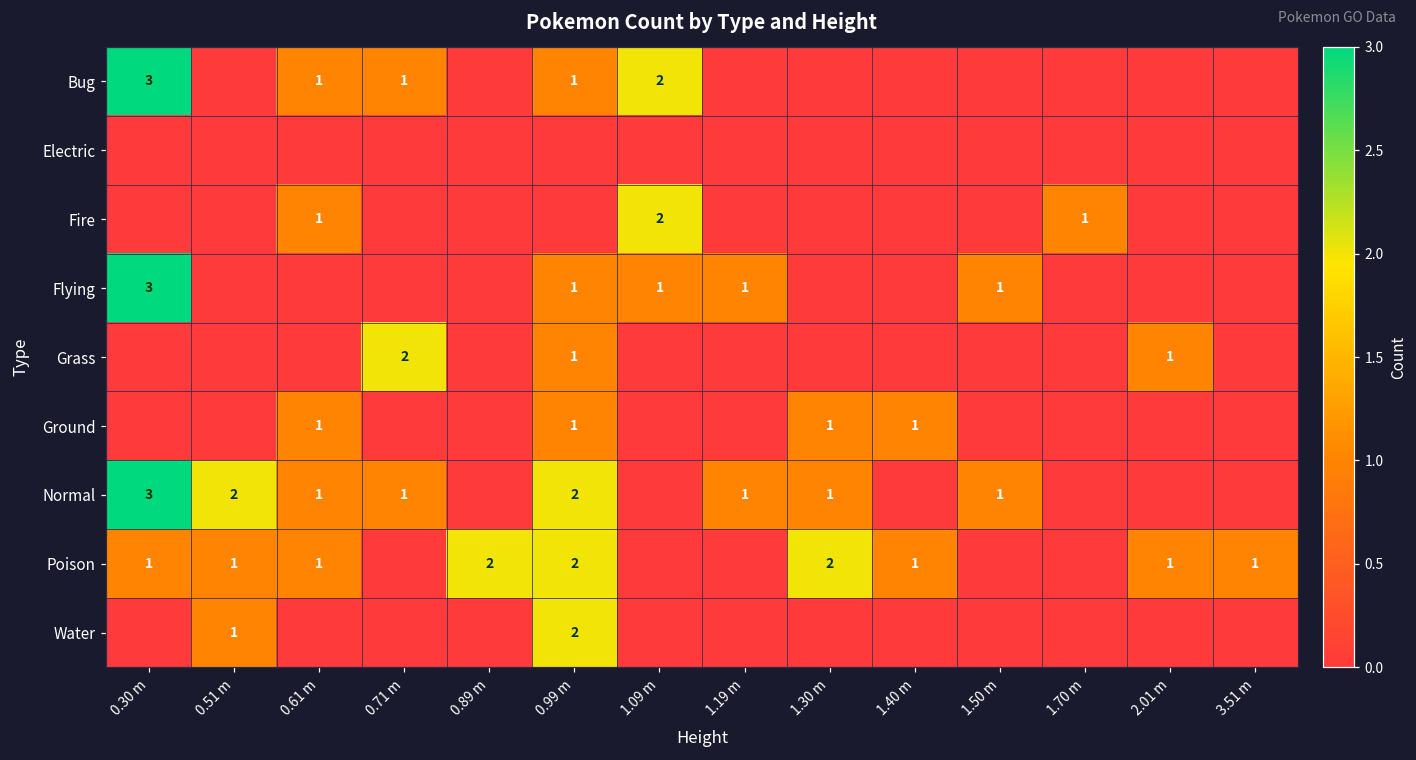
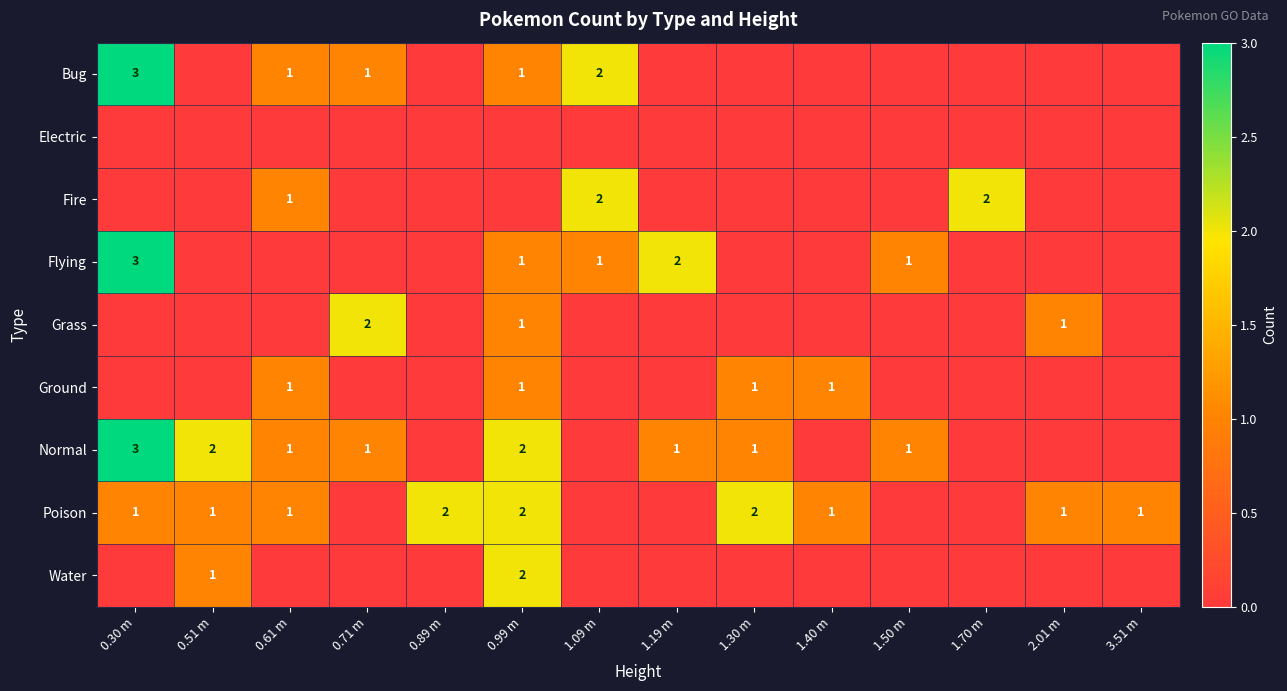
  {
    "Bug": {
      "0.30 m": 3,
      "0.61 m": 1,
      "0.71 m": 1,
      "0.99 m": 1,
      "1.09 m": 2
    },
    "Fire": {
      "0.61 m": 1,
      "1.09 m": 2,
-     "1.70 m": 1
+     "1.70 m": 2
    },
    "Flying": {
      "0.30 m": 3,
      "0.99 m": 1,
      "1.09 m": 1,
-     "1.19 m": 1,
+     "1.19 m": 2,
      "1.50 m": 1
    },
    "Grass": {
      "0.71 m": 2,
      "0.99 m": 1,
      "2.01 m": 1
    },
    "Ground": {
      "0.61 m": 1,
      "0.99 m": 1,
      "1.30 m": 1,
      "1.40 m": 1
    },
    "Normal": {
      "0.30 m": 3,
      "0.51 m": 2,
      "0.61 m": 1,
      "0.71 m": 1,
      "0.99 m": 2,
      "1.19 m": 1,
      "1.30 m": 1,
      "1.50 m": 1
    },
    "Poison": {
      "0.30 m": 1,
      "0.51 m": 1,
      "0.61 m": 1,
      "0.89 m": 2,
      "0.99 m": 2,
      "1.30 m": 2,
      "1.40 m": 1,
      "2.01 m": 1,
      "3.51 m": 1
    },
    "Water": {
      "0.51 m": 1,
      "0.99 m": 2
    }
  }
